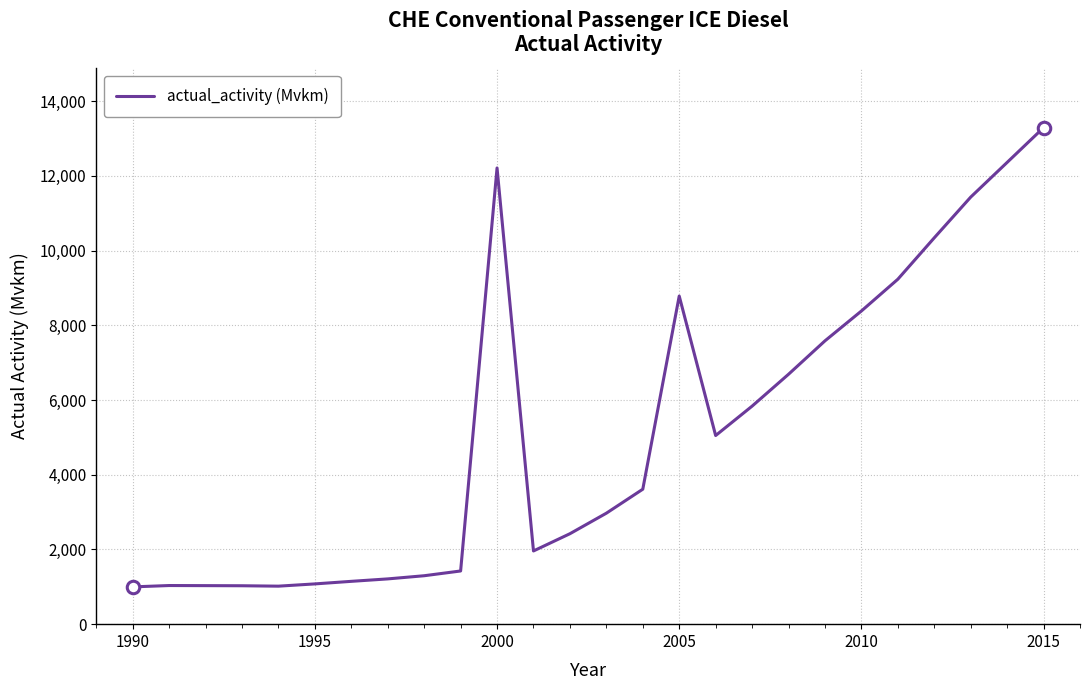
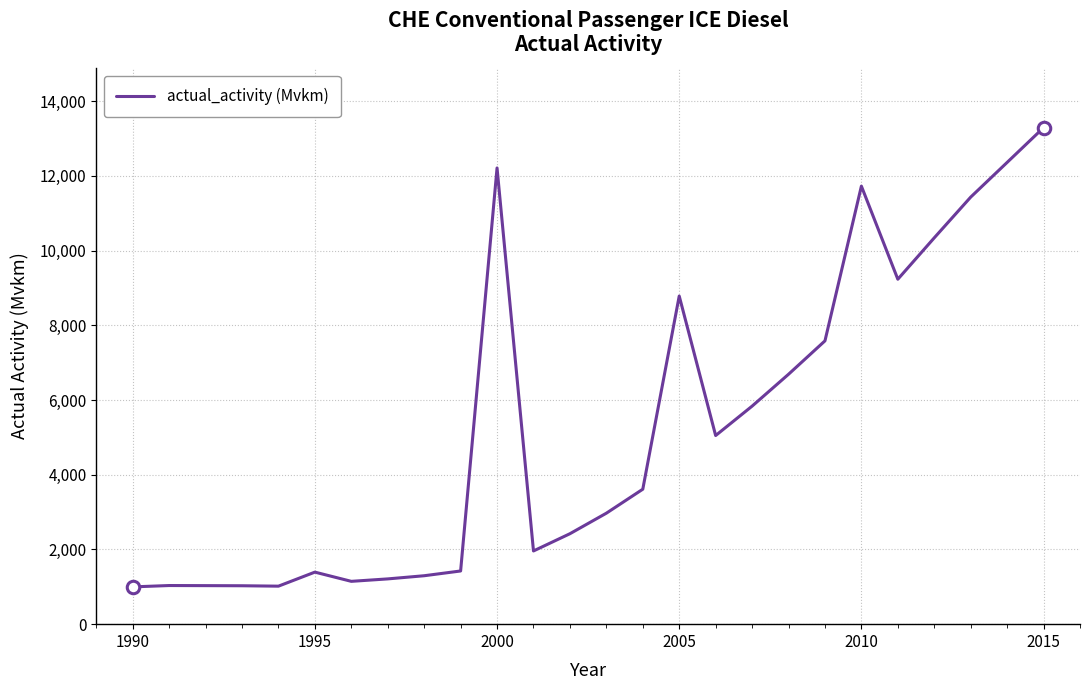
  {
    "actual_activity (Mvkm)": {
-     "1995": "1,100",
+     "1995": "1,400",
      "2000": "12,200",
      "2005": "8,800",
-     "2010": "8,400"
+     "2010": "11,700"
    }
  }
